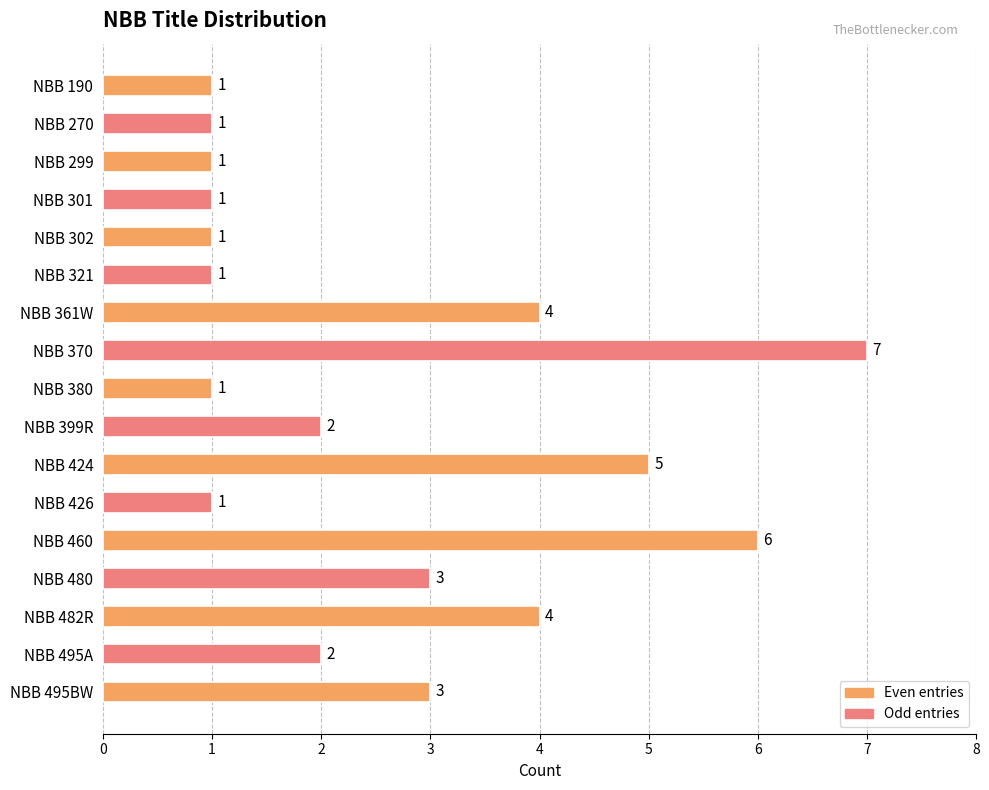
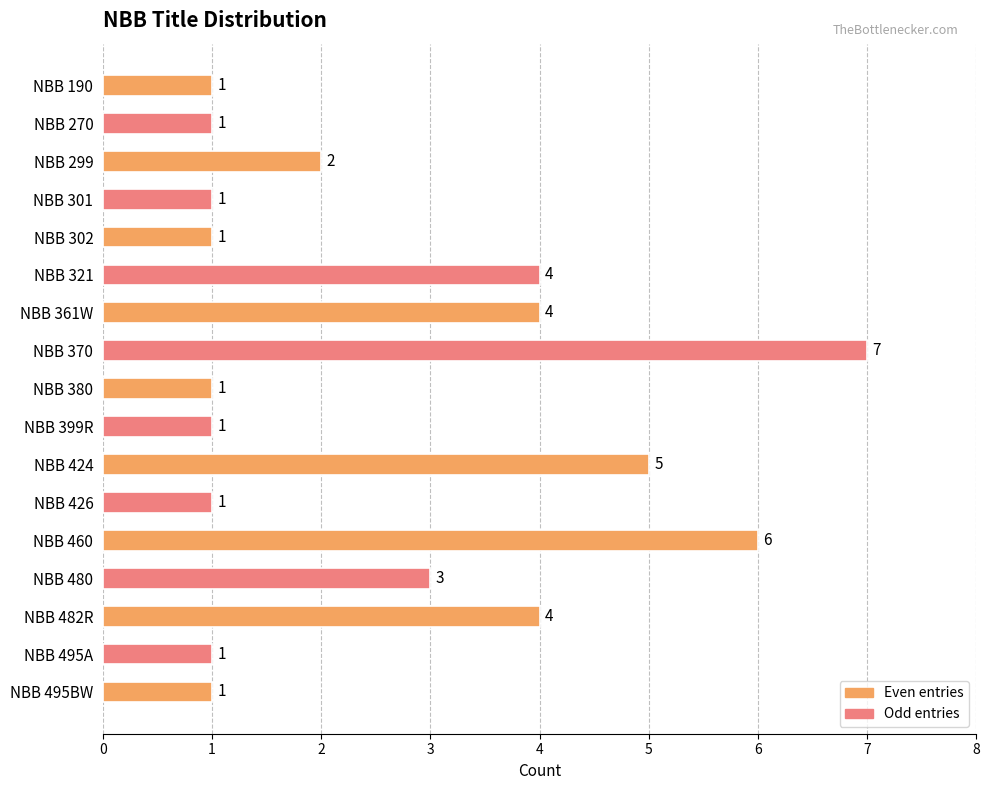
  {
    "NBB 190": 1,
    "NBB 270": 1,
-   "NBB 299": 1,
+   "NBB 299": 2,
    "NBB 301": 1,
    "NBB 302": 1,
-   "NBB 321": 1,
+   "NBB 321": 4,
    "NBB 361W": 4,
    "NBB 370": 7,
    "NBB 380": 1,
-   "NBB 399R": 2,
+   "NBB 399R": 1,
    "NBB 424": 5,
    "NBB 426": 1,
    "NBB 460": 6,
    "NBB 480": 3,
    "NBB 482R": 4,
-   "NBB 495A": 2,
-   "NBB 495BW": 3
+   "NBB 495A": 1,
+   "NBB 495BW": 1
  }
